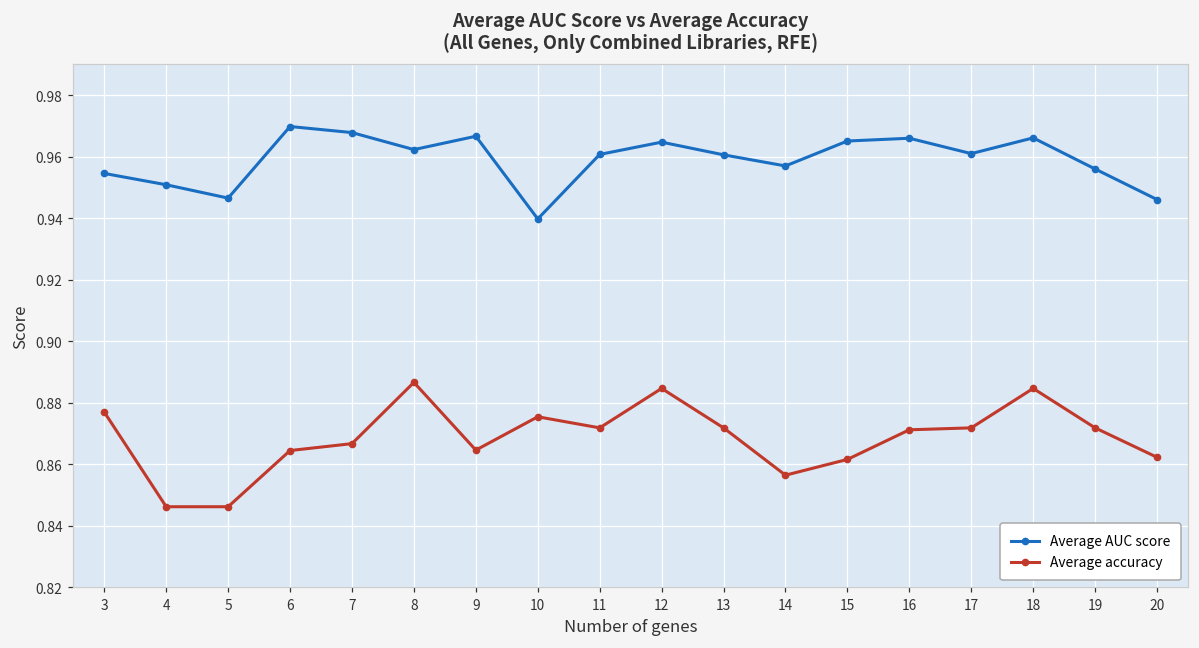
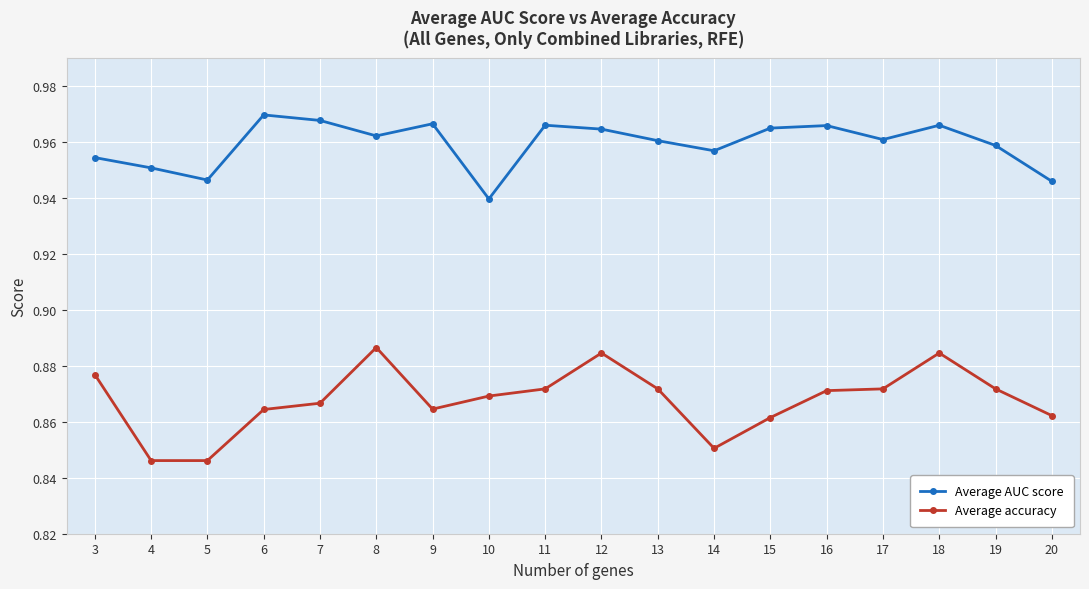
  {
    "Average AUC score": {
      "3": 0.955,
      "4": 0.951,
      "5": 0.946,
      "6": 0.970,
      "7": 0.968,
      "8": 0.962,
      "9": 0.967,
      "10": 0.940,
-     "11": 0.961,
+     "11": 0.966,
      "12": 0.965,
      "13": 0.961,
      "14": 0.957,
      "15": 0.965,
      "16": 0.966,
      "17": 0.961,
      "18": 0.966,
-     "19": 0.956,
+     "19": 0.959,
      "20": 0.946
    },
    "Average accuracy": {
      "3": 0.877,
      "4": 0.846,
      "5": 0.846,
      "6": 0.864,
      "7": 0.867,
      "8": 0.887,
      "9": 0.865,
-     "10": 0.875,
+     "10": 0.869,
      "11": 0.872,
      "12": 0.885,
      "13": 0.872,
-     "14": 0.856,
+     "14": 0.851,
      "15": 0.862,
      "16": 0.871,
      "17": 0.872,
      "18": 0.885,
      "19": 0.872,
      "20": 0.862
    }
  }
